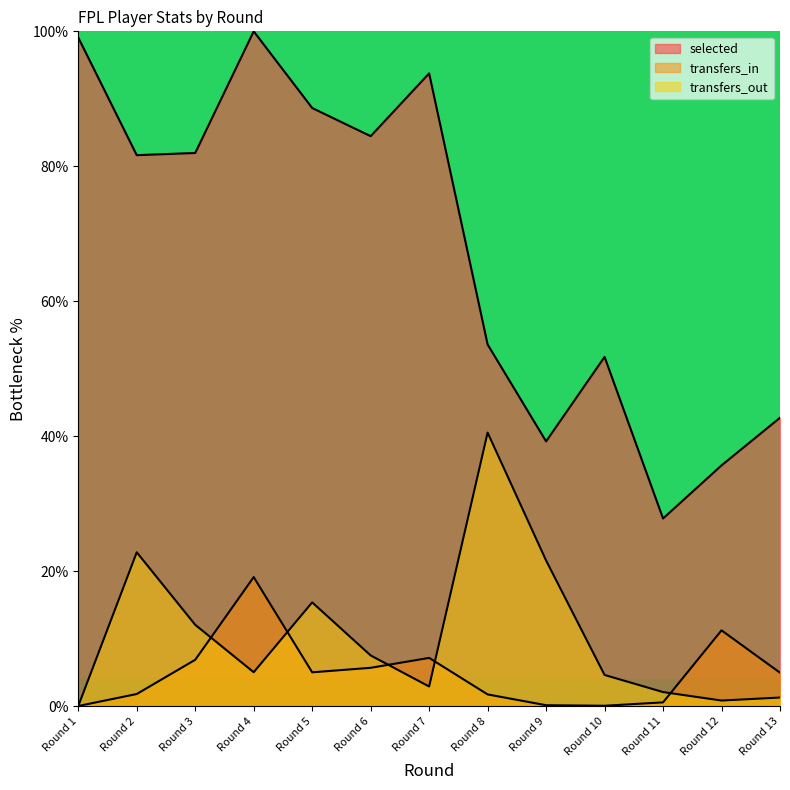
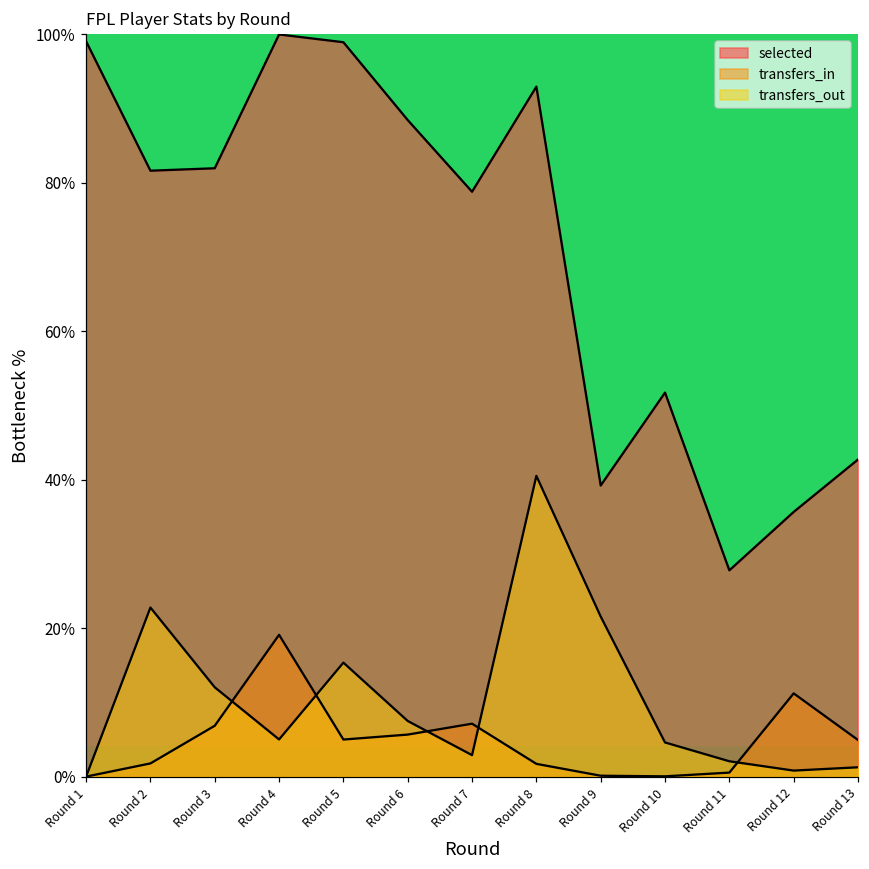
  {
    "selected": {
      "Round 1": "99%",
      "Round 2": "82%",
      "Round 3": "82%",
      "Round 4": "100%",
-     "Round 5": "89%",
-     "Round 6": "84%",
-     "Round 7": "94%",
-     "Round 8": "54%",
+     "Round 5": "99%",
+     "Round 6": "88%",
+     "Round 7": "79%",
+     "Round 8": "93%",
      "Round 9": "39%",
      "Round 10": "52%",
      "Round 11": "28%",
      "Round 12": "36%",
      "Round 13": "43%"
    }
  }
